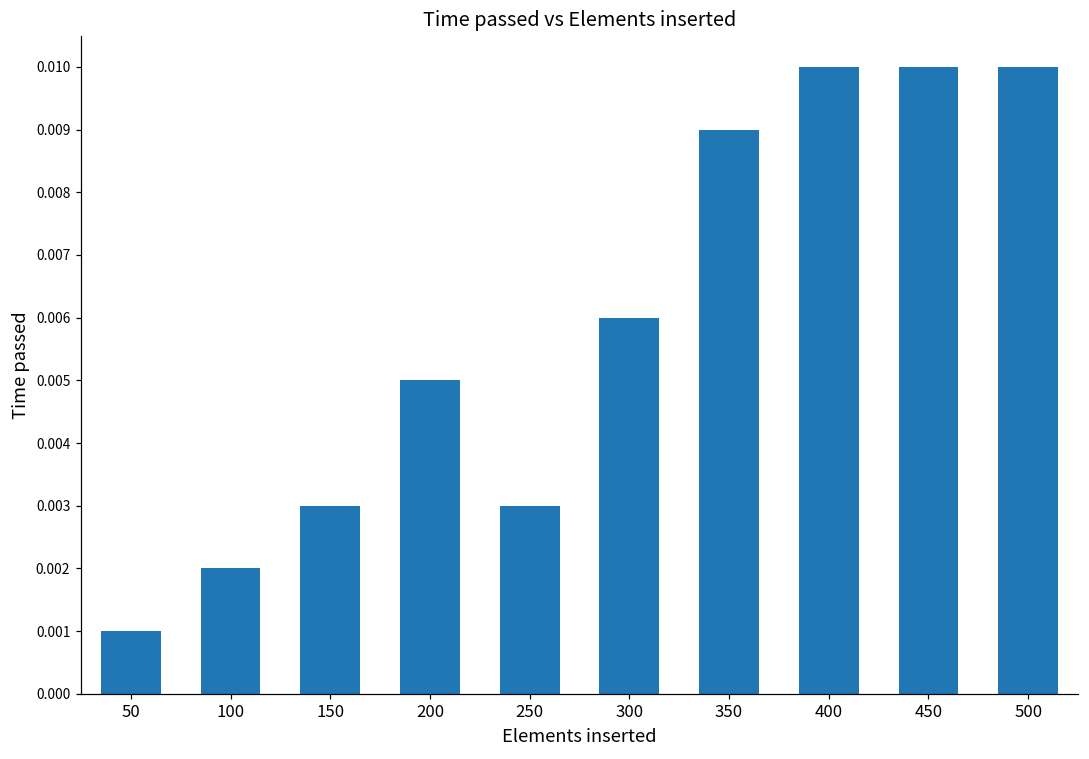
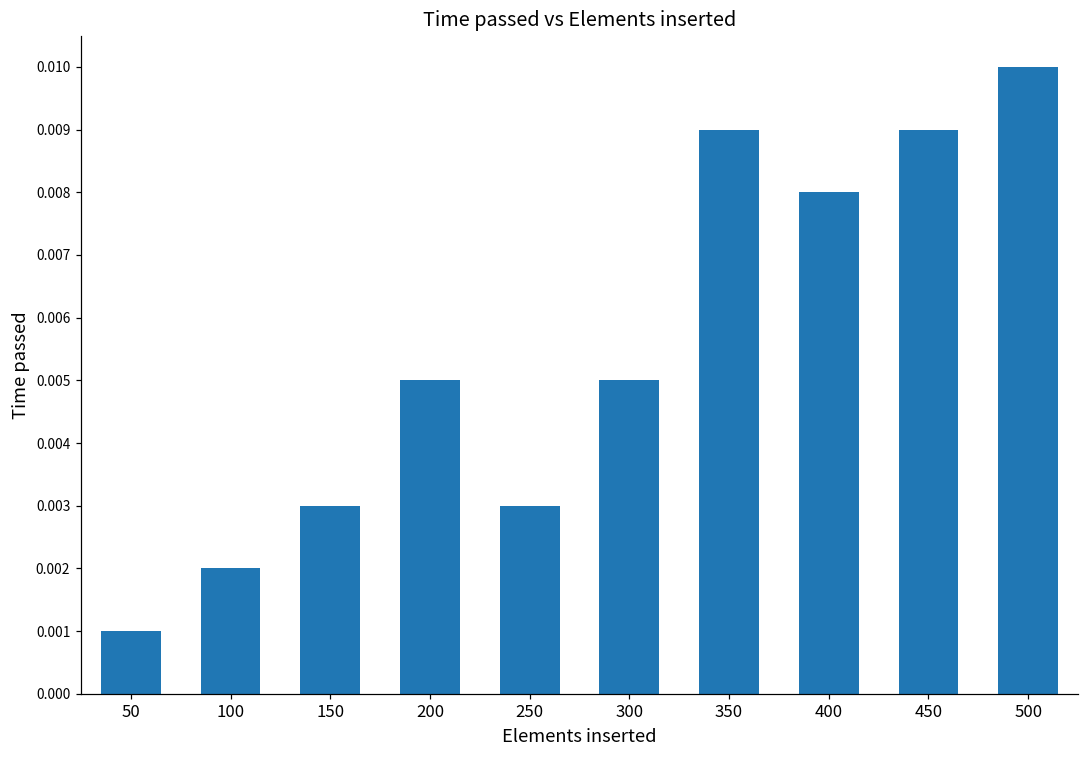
  {
    "50": 0.001,
    "100": 0.002,
    "150": 0.003,
    "200": 0.005,
    "250": 0.003,
-   "300": 0.006,
+   "300": 0.005,
    "350": 0.009,
-   "400": 0.010,
-   "450": 0.010,
+   "400": 0.008,
+   "450": 0.009,
    "500": 0.010
  }
